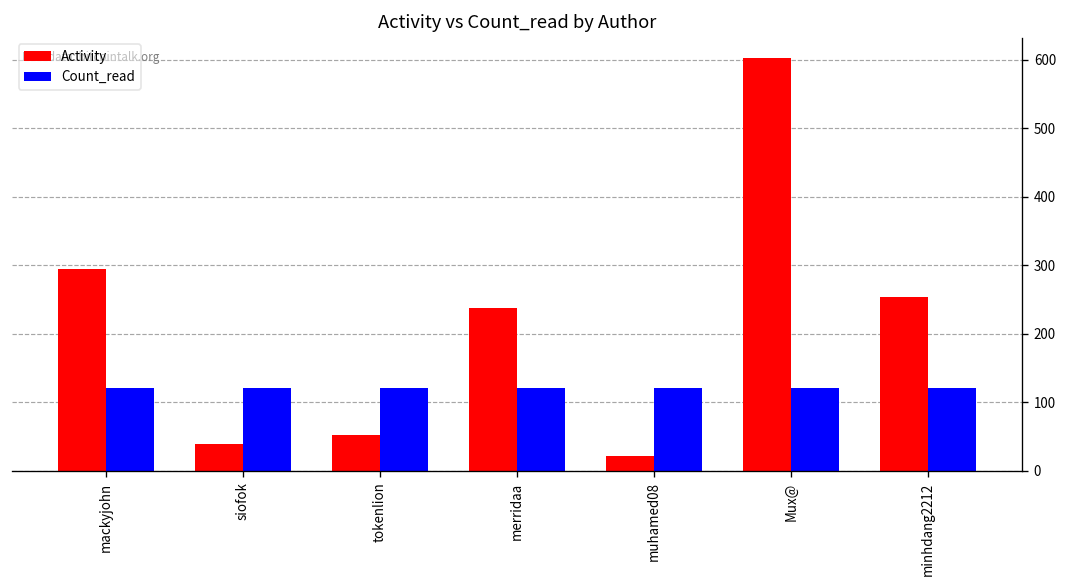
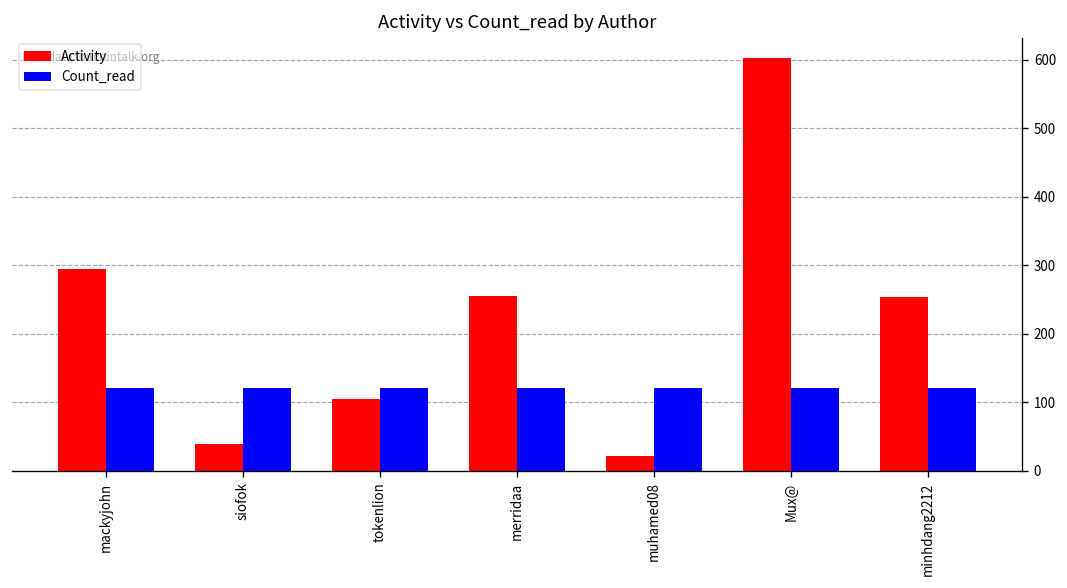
  {
    "Activity": {
      "mackyjohn": 290,
      "siofok": 40,
-     "tokenlion": 50,
-     "merridaa": 240,
+     "tokenlion": 100,
+     "merridaa": 260,
      "muhamed08": 20,
      "Mux@": 600,
      "minhdang2212": 250
    },
    "Count_read": {
      "mackyjohn": 120,
      "siofok": 120,
      "tokenlion": 120,
      "merridaa": 120,
      "muhamed08": 120,
      "Mux@": 120,
      "minhdang2212": 120
    }
  }
